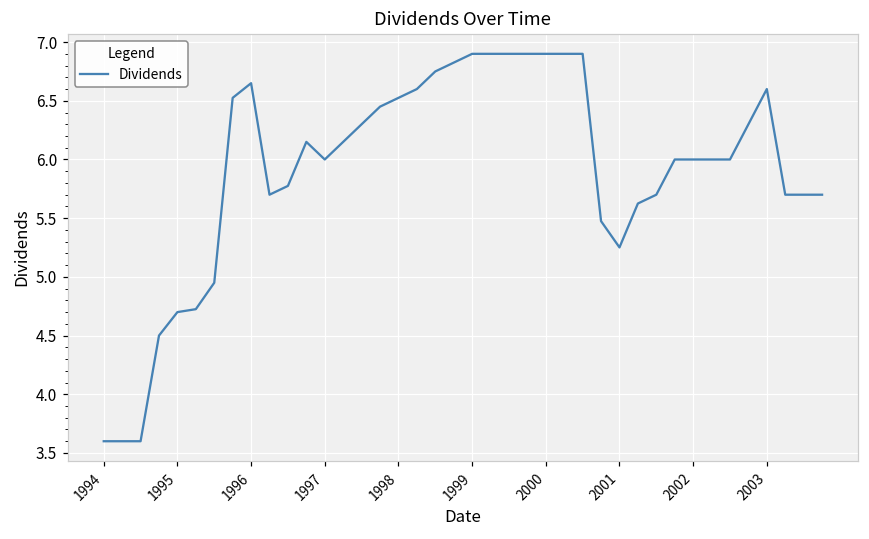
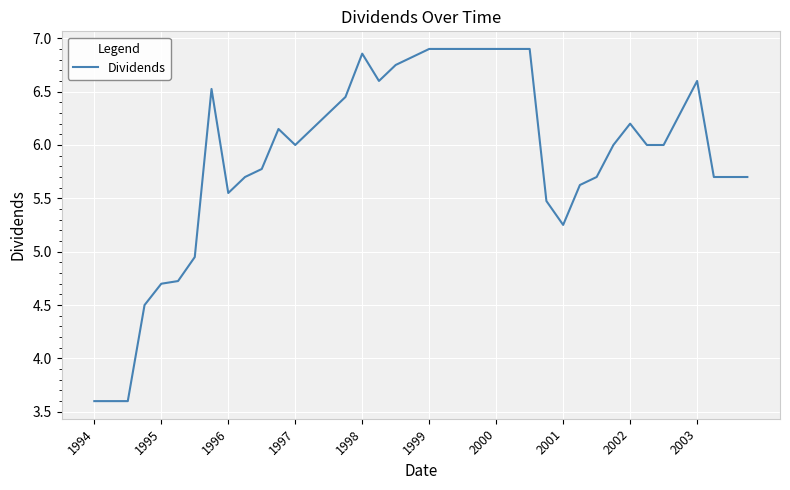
  {
    "1994": 3.60,
    "1995": 4.70,
-   "1996": 6.65,
+   "1996": 5.55,
    "1997": 6.00,
-   "1998": 6.53,
+   "1998": 6.86,
    "1999": 6.90,
    "2000": 6.90,
    "2001": 5.25,
-   "2002": 6.0,
+   "2002": 6.2,
    "2003": 6.60
  }
